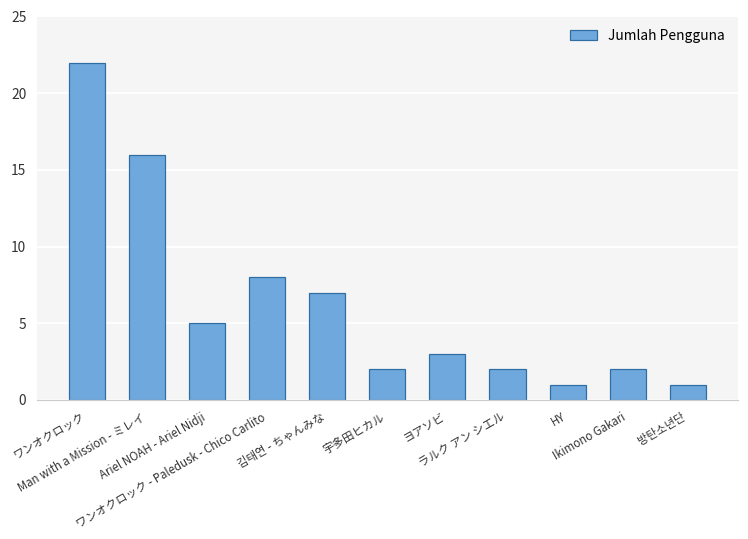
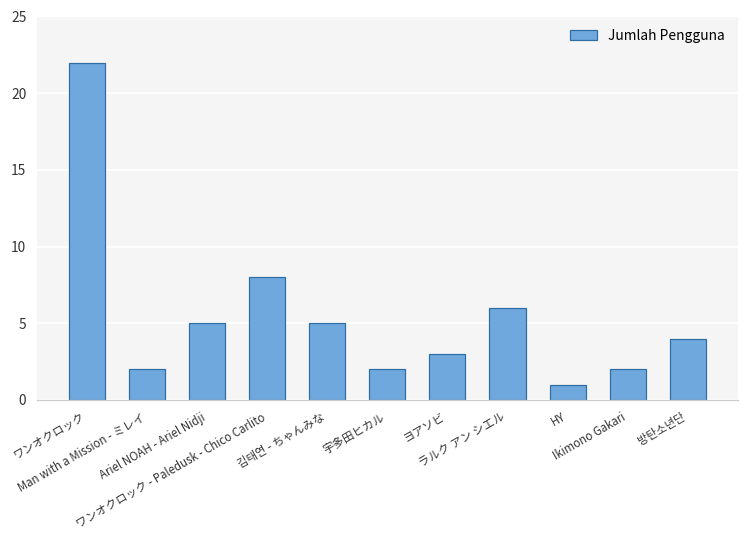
  {
    "ワンオクロック": 22,
-   "Man with a Mission - ミレイ": 16,
+   "Man with a Mission - ミレイ": 2,
    "Ariel NOAH - Ariel Nidji": 5,
    "ワンオクロック - Paledusk - Chico Carlito": 8,
-   "김태연 - ちゃんみな": 7,
+   "김태연 - ちゃんみな": 5,
    "宇多田ヒカル": 2,
    "ヨアソビ": 3,
-   "ラルク アン シエル": 2,
+   "ラルク アン シエル": 6,
    "HY": 1,
    "Ikimono Gakari": 2,
-   "방탄소년단": 1
+   "방탄소년단": 4
  }
